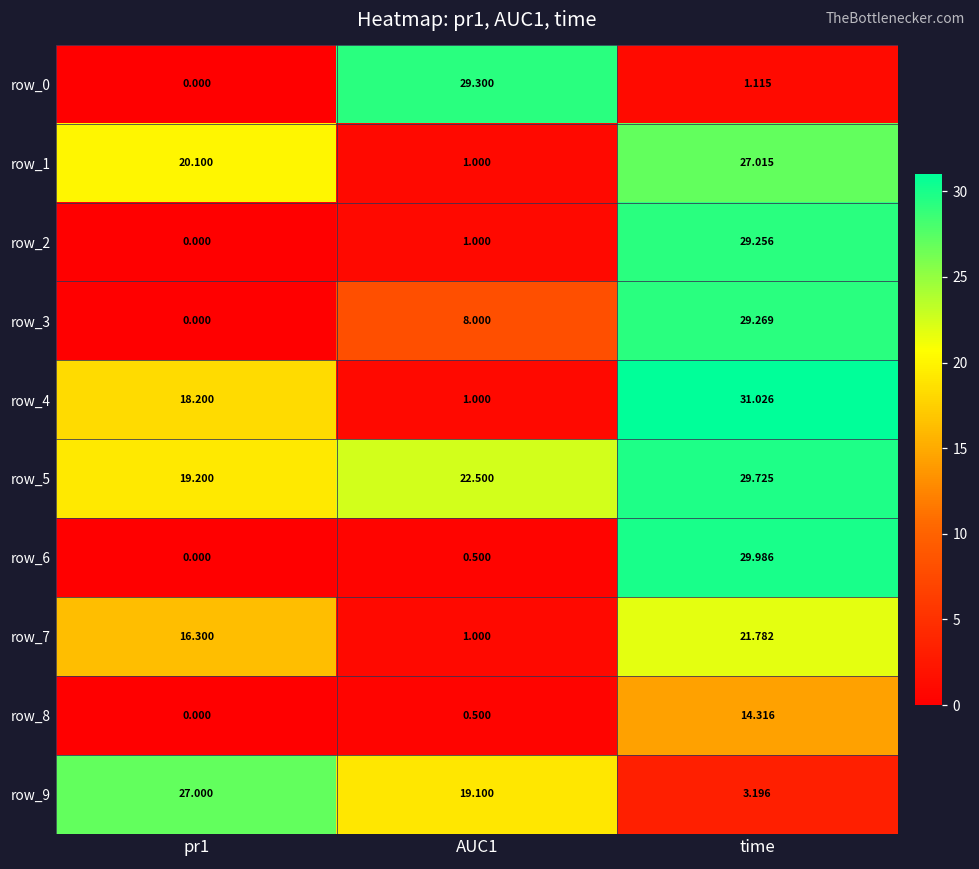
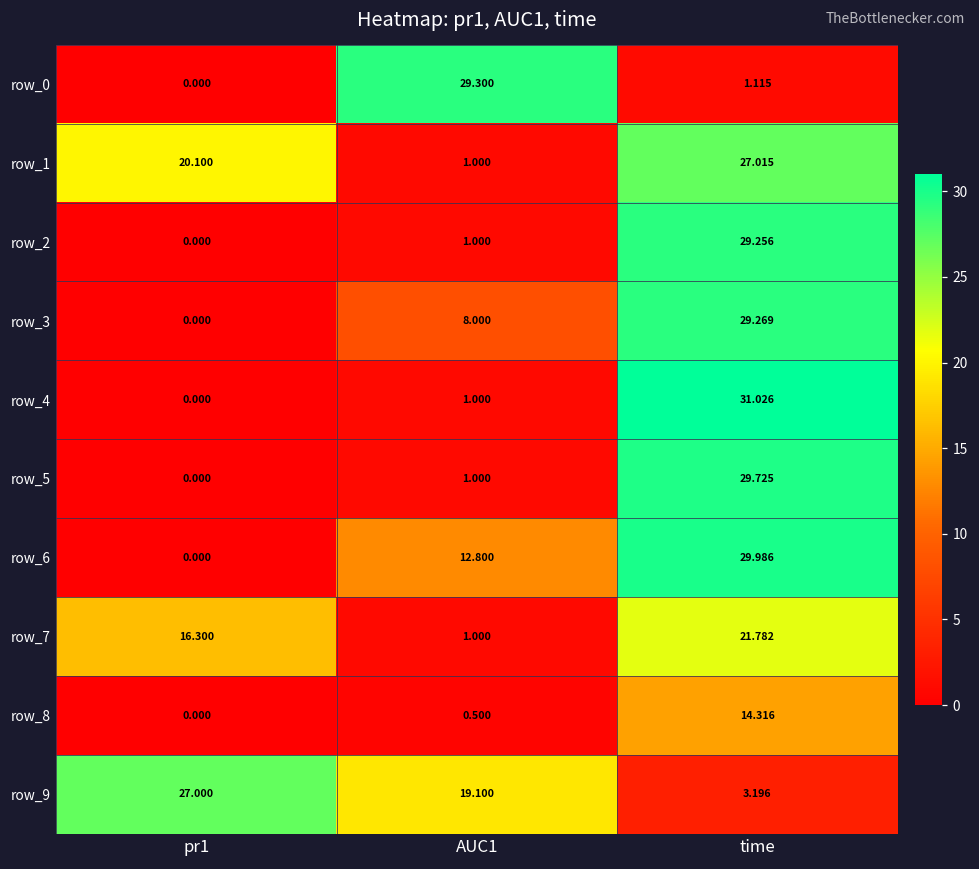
  {
    "row_0": {
      "pr1": 0.000,
      "AUC1": 29.300,
      "time": 1.115
    },
    "row_1": {
      "pr1": 20.100,
      "AUC1": 1.000,
      "time": 27.015
    },
    "row_2": {
      "pr1": 0.000,
      "AUC1": 1.000,
      "time": 29.256
    },
    "row_3": {
      "pr1": 0.000,
      "AUC1": 8.000,
      "time": 29.269
    },
    "row_4": {
-     "pr1": 18.200,
+     "pr1": 0.000,
      "AUC1": 1.000,
      "time": 31.026
    },
    "row_5": {
-     "pr1": 19.200,
-     "AUC1": 22.500,
+     "pr1": 0.000,
+     "AUC1": 1.000,
      "time": 29.725
    },
    "row_6": {
      "pr1": 0.000,
-     "AUC1": 0.500,
+     "AUC1": 12.800,
      "time": 29.986
    },
    "row_7": {
      "pr1": 16.300,
      "AUC1": 1.000,
      "time": 21.782
    },
    "row_8": {
      "pr1": 0.000,
      "AUC1": 0.500,
      "time": 14.316
    },
    "row_9": {
      "pr1": 27.000,
      "AUC1": 19.100,
      "time": 3.196
    }
  }
